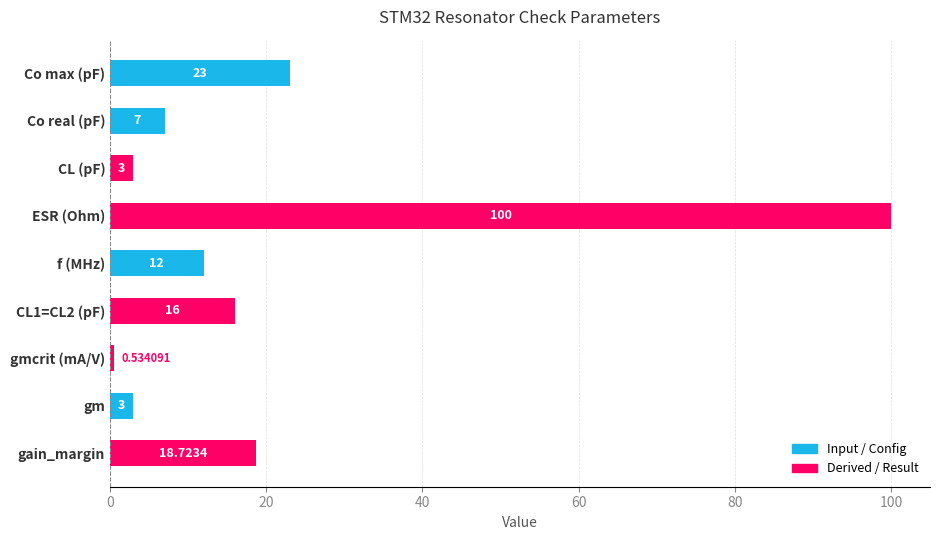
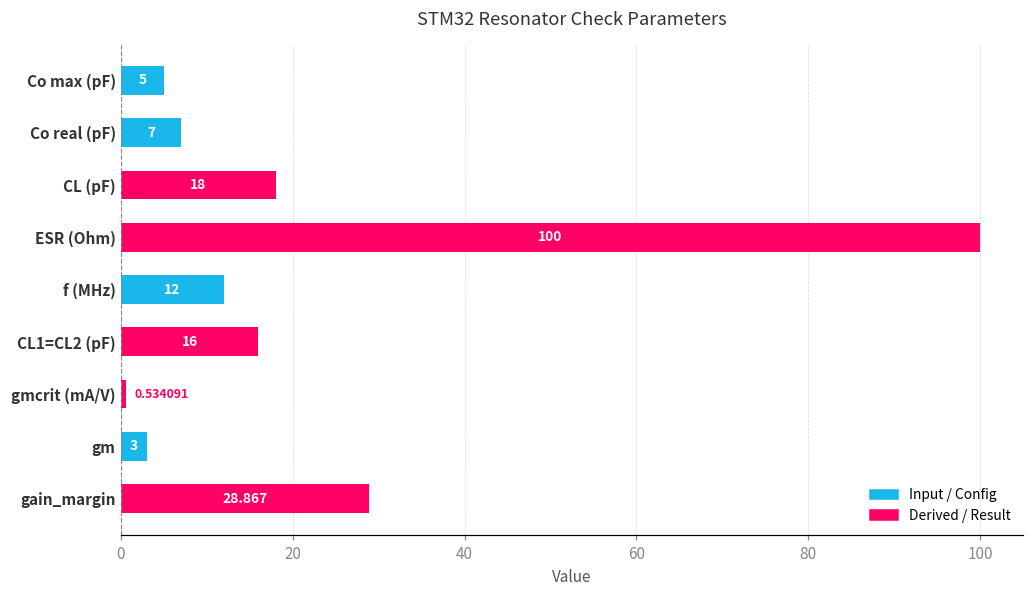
  {
-   "Co max (pF)": 23,
+   "Co max (pF)": 5,
    "Co real (pF)": 7,
-   "CL (pF)": 3,
+   "CL (pF)": 18,
    "ESR (Ohm)": 100,
    "f (MHz)": 12,
    "CL1=CL2 (pF)": 16,
    "gmcrit (mA/V)": 0.534091,
    "gm": 3,
-   "gain_margin": 18.7234
+   "gain_margin": 28.867
  }
